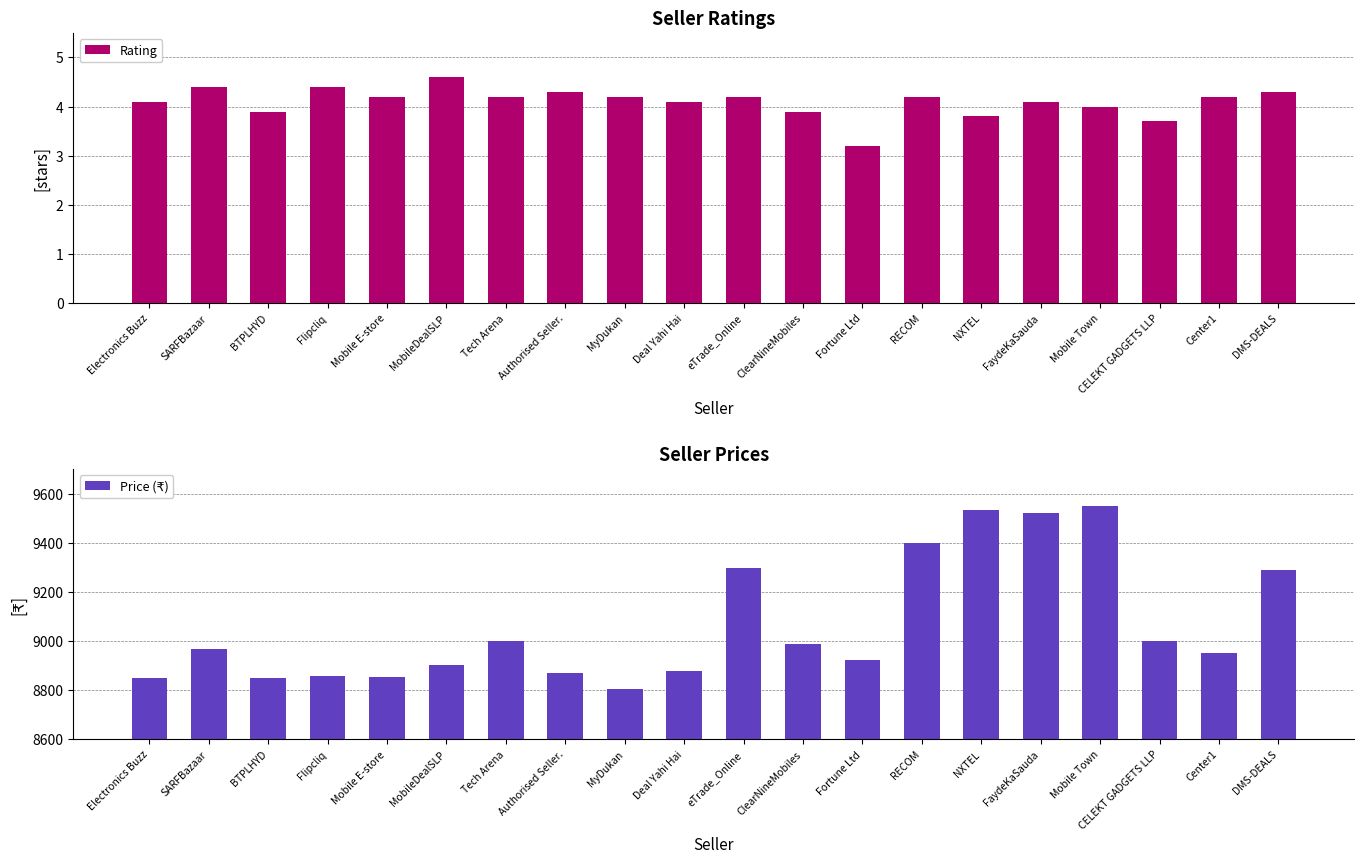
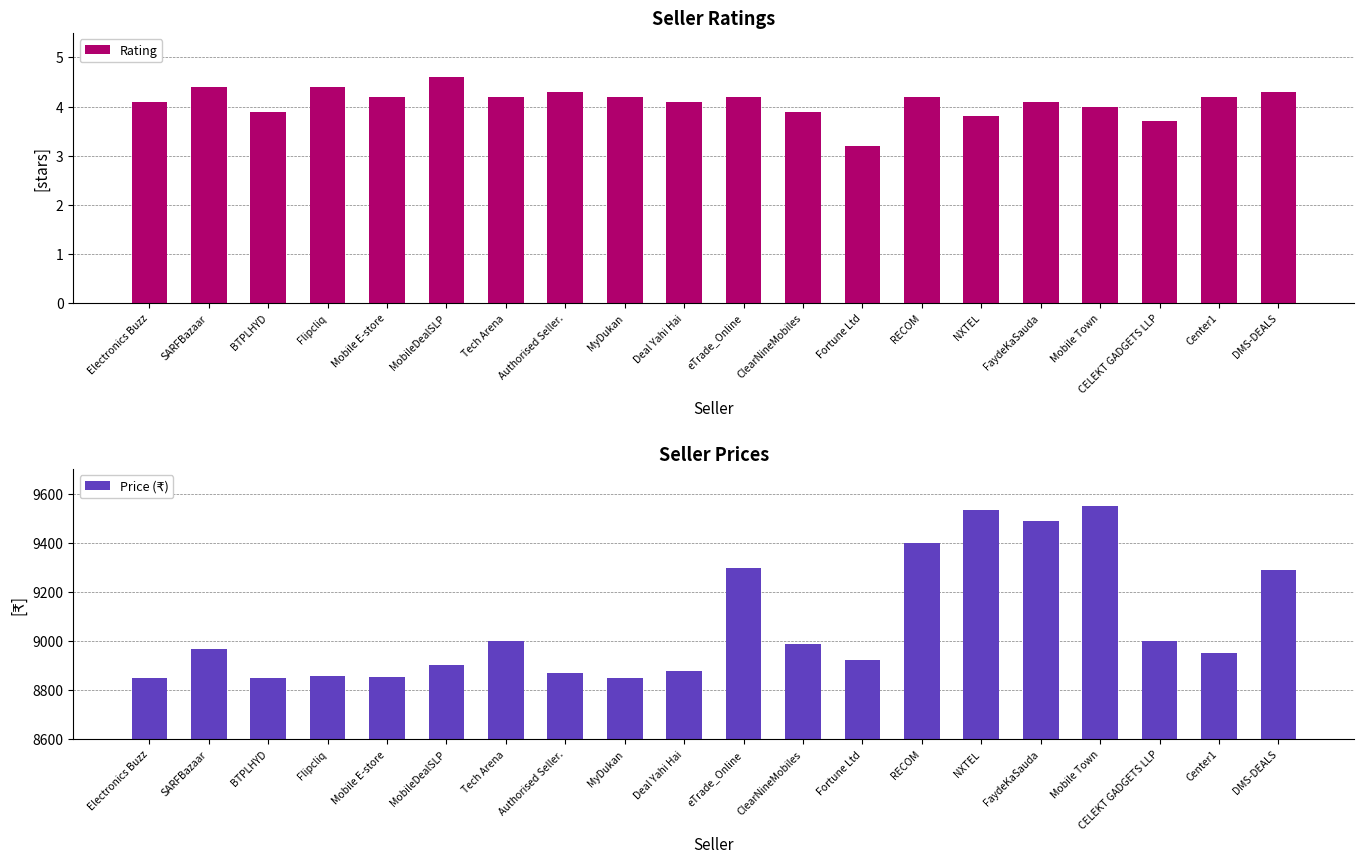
  {
    "Seller Ratings": {
      "Electronics Buzz": 4.1,
      "SARFBazaar": 4.4,
      "BTPLHYD": 3.9,
      "Flipcliq": 4.4,
      "Mobile E-store": 4.2,
      "MobileDealSLP": 4.6,
      "Tech Arena": 4.2,
      "Authorised Seller.": 4.3,
      "MyDukan": 4.2,
      "Deal Yahi Hai": 4.1,
      "eTrade_Online": 4.2,
      "ClearNineMobiles": 3.9,
      "Fortune Ltd": 3.2,
      "RECOM": 4.2,
      "NXTEL": 3.8,
      "FaydeKaSauda": 4.1,
      "Mobile Town": 4.0,
      "CELEKT GADGETS LLP": 3.7,
      "Center1": 4.2,
      "DMS-DEALS": 4.3
    },
    "Seller Prices": {
      "Electronics Buzz": 8850,
      "SARFBazaar": 8970,
      "BTPLHYD": 8850,
      "Flipcliq": 8860,
      "Mobile E-store": 8850,
      "MobileDealSLP": 8900,
      "Tech Arena": 9000,
      "Authorised Seller.": 8870,
-     "MyDukan": 8810,
+     "MyDukan": 8850,
      "Deal Yahi Hai": 8880,
      "eTrade_Online": 9300,
      "ClearNineMobiles": 8990,
      "Fortune Ltd": 8930,
      "RECOM": 9400,
      "NXTEL": 9530,
-     "FaydeKaSauda": 9520,
+     "FaydeKaSauda": 9490,
      "Mobile Town": 9550,
      "CELEKT GADGETS LLP": 9000,
      "Center1": 8950,
      "DMS-DEALS": 9290
    }
  }
